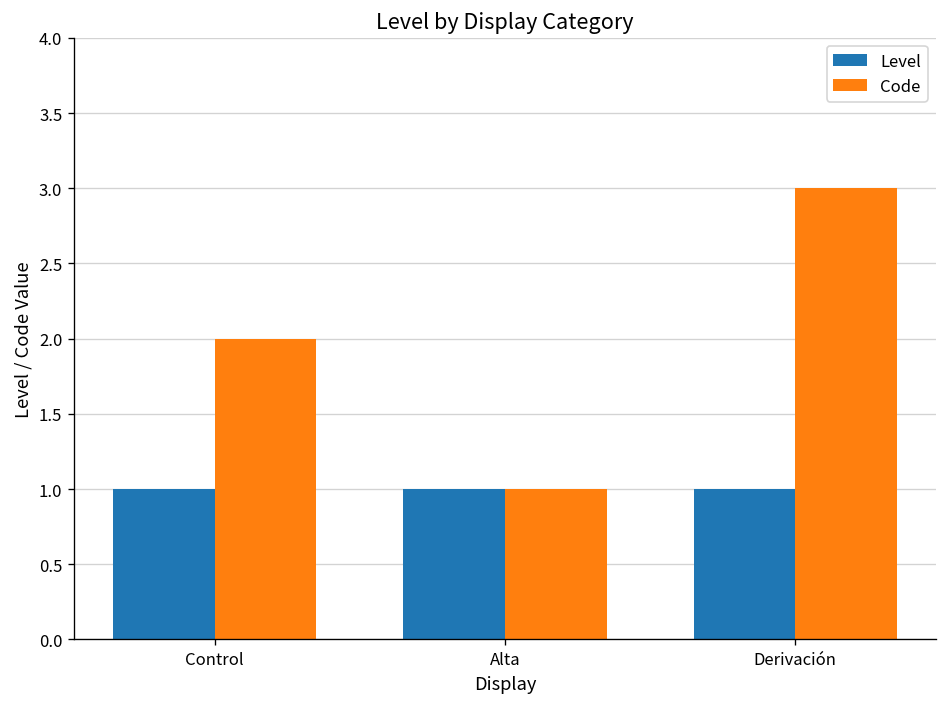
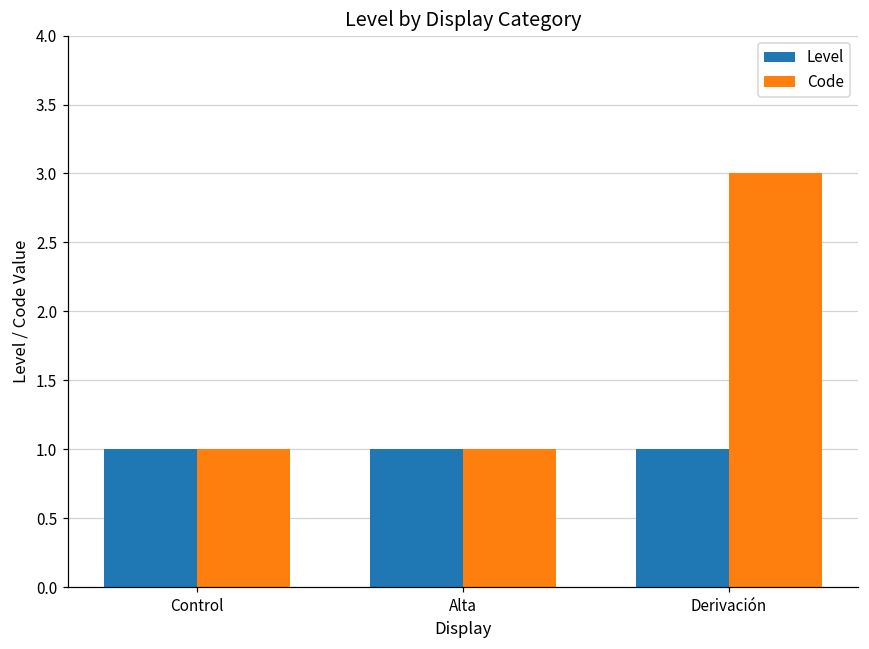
  {
    "Level": {
      "Control": 1,
      "Alta": 1,
      "Derivación": 1
    },
    "Code": {
-     "Control": 2,
+     "Control": 1,
      "Alta": 1,
      "Derivación": 3
    }
  }
